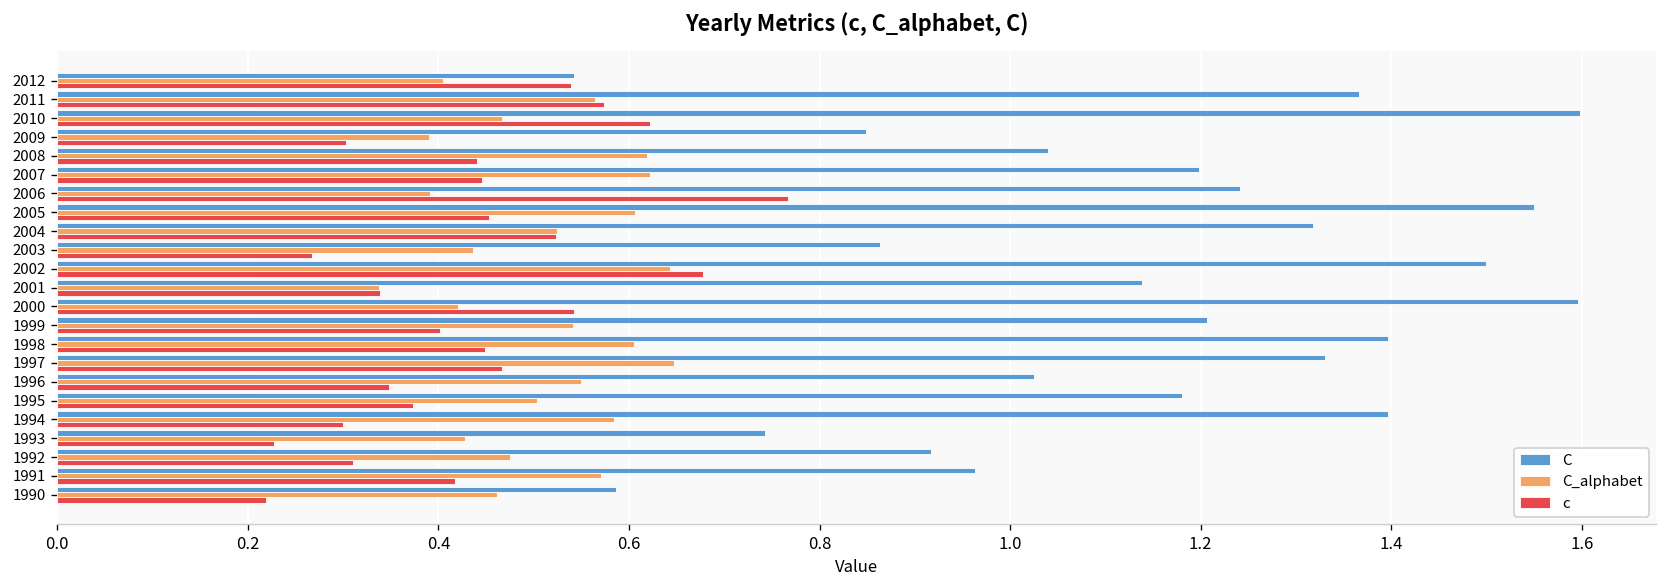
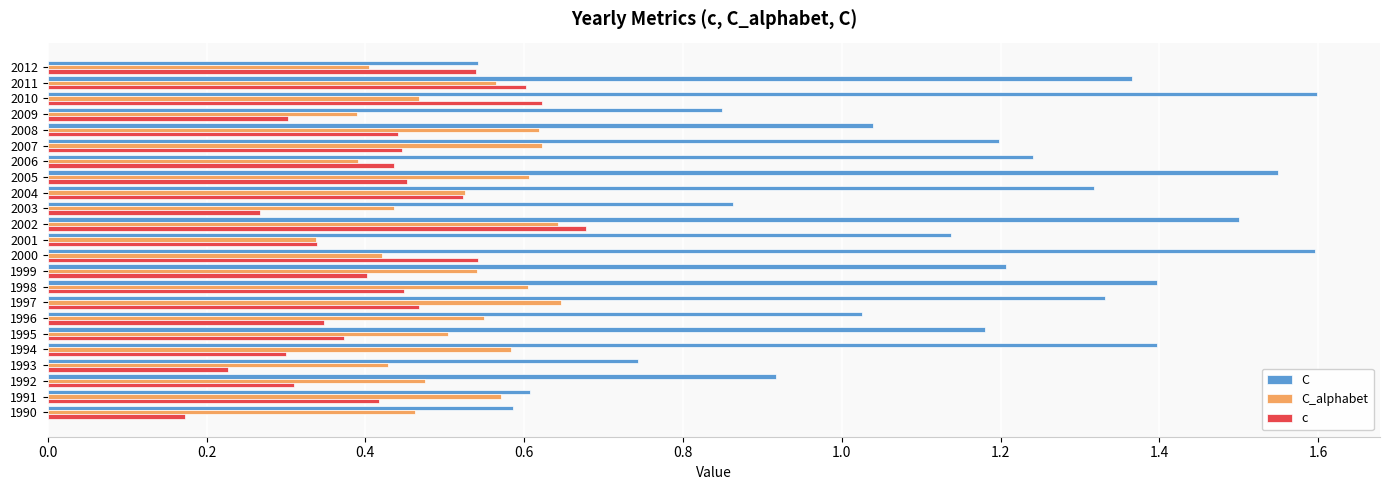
  {
    "C": {
      "2012": 0.54,
      "2011": 1.37,
      "2010": 1.60,
      "2009": 0.85,
      "2008": 1.04,
      "2007": 1.20,
      "2006": 1.24,
      "2005": 1.55,
      "2004": 1.32,
      "2003": 0.86,
      "2002": 1.50,
      "2001": 1.14,
      "2000": 1.60,
      "1999": 1.21,
      "1998": 1.40,
      "1997": 1.33,
      "1996": 1.03,
      "1995": 1.18,
      "1994": 1.40,
      "1993": 0.74,
      "1992": 0.92,
-     "1991": 0.96,
+     "1991": 0.61,
      "1990": 0.59
    },
    "C_alphabet": {
      "2012": 0.41,
      "2011": 0.56,
      "2010": 0.47,
      "2009": 0.39,
      "2008": 0.62,
      "2007": 0.62,
      "2006": 0.39,
      "2005": 0.61,
      "2004": 0.53,
      "2003": 0.44,
      "2002": 0.64,
      "2001": 0.34,
      "2000": 0.42,
      "1999": 0.54,
      "1998": 0.61,
      "1997": 0.65,
      "1996": 0.55,
      "1995": 0.50,
      "1994": 0.58,
      "1993": 0.43,
      "1992": 0.48,
      "1991": 0.57,
      "1990": 0.46
    },
    "c": {
      "2012": 0.54,
-     "2011": 0.57,
+     "2011": 0.60,
      "2010": 0.62,
      "2009": 0.30,
      "2008": 0.44,
      "2007": 0.45,
-     "2006": 0.77,
+     "2006": 0.44,
      "2005": 0.45,
      "2004": 0.52,
      "2003": 0.27,
      "2002": 0.68,
      "2001": 0.34,
      "2000": 0.54,
      "1999": 0.40,
      "1998": 0.45,
      "1997": 0.47,
      "1996": 0.35,
      "1995": 0.37,
      "1994": 0.30,
      "1993": 0.23,
      "1992": 0.31,
      "1991": 0.42,
-     "1990": 0.22
+     "1990": 0.17
    }
  }
